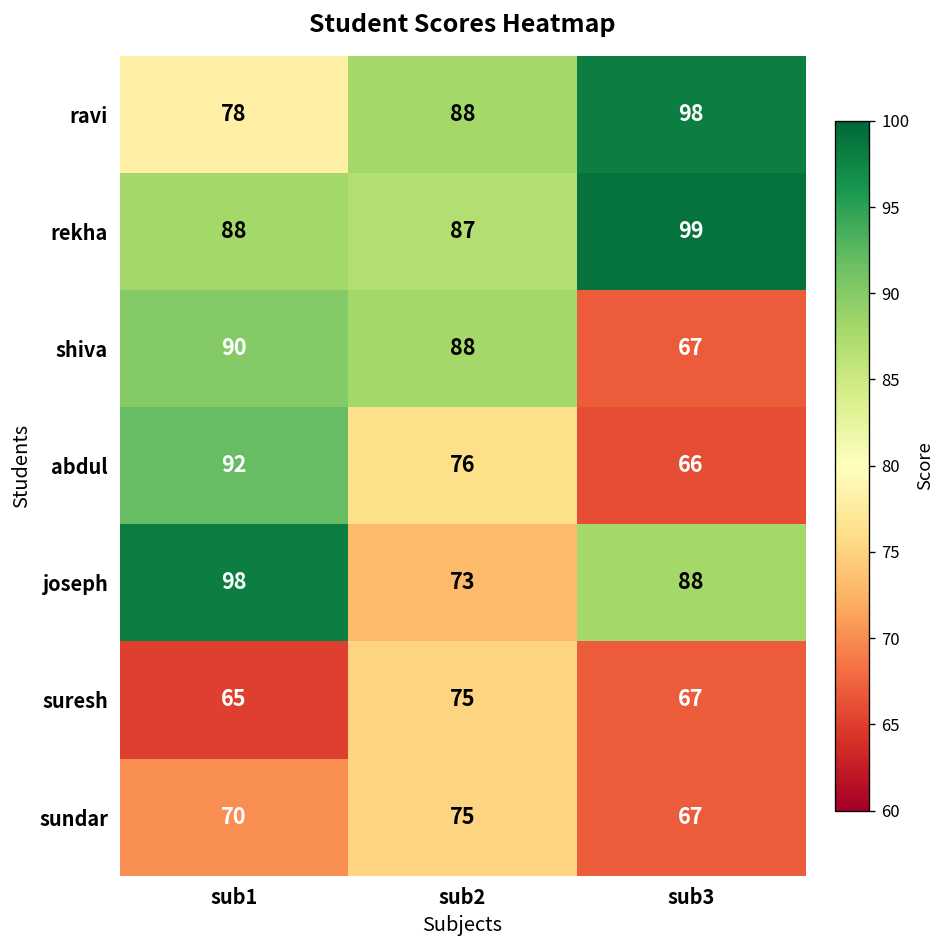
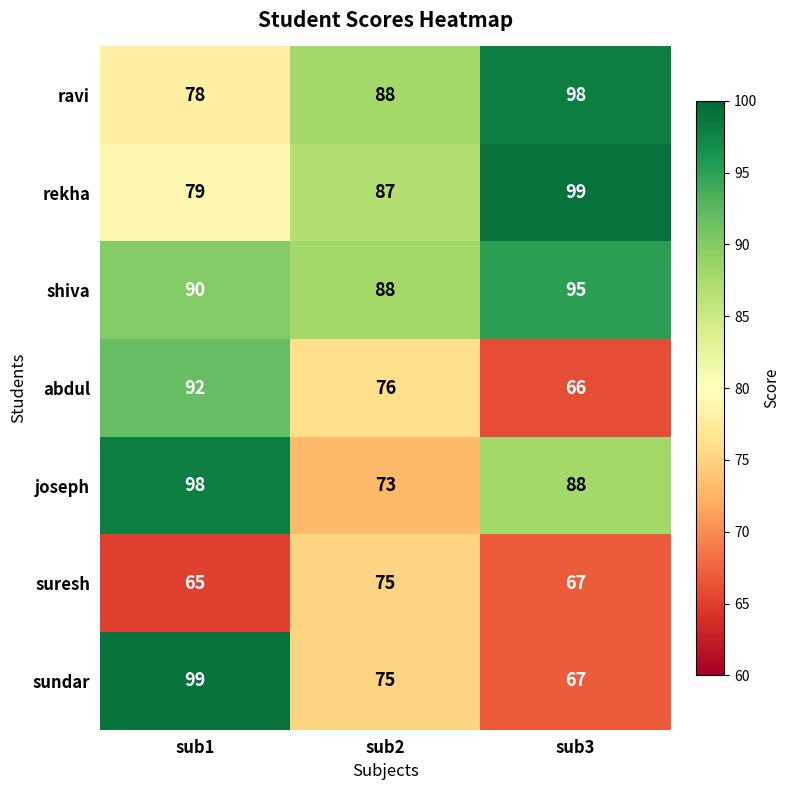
  {
    "ravi": {
      "sub1": 78,
      "sub2": 88,
      "sub3": 98
    },
    "rekha": {
-     "sub1": 88,
+     "sub1": 79,
      "sub2": 87,
      "sub3": 99
    },
    "shiva": {
      "sub1": 90,
      "sub2": 88,
-     "sub3": 67
+     "sub3": 95
    },
    "abdul": {
      "sub1": 92,
      "sub2": 76,
      "sub3": 66
    },
    "joseph": {
      "sub1": 98,
      "sub2": 73,
      "sub3": 88
    },
    "suresh": {
      "sub1": 65,
      "sub2": 75,
      "sub3": 67
    },
    "sundar": {
-     "sub1": 70,
+     "sub1": 99,
      "sub2": 75,
      "sub3": 67
    }
  }
